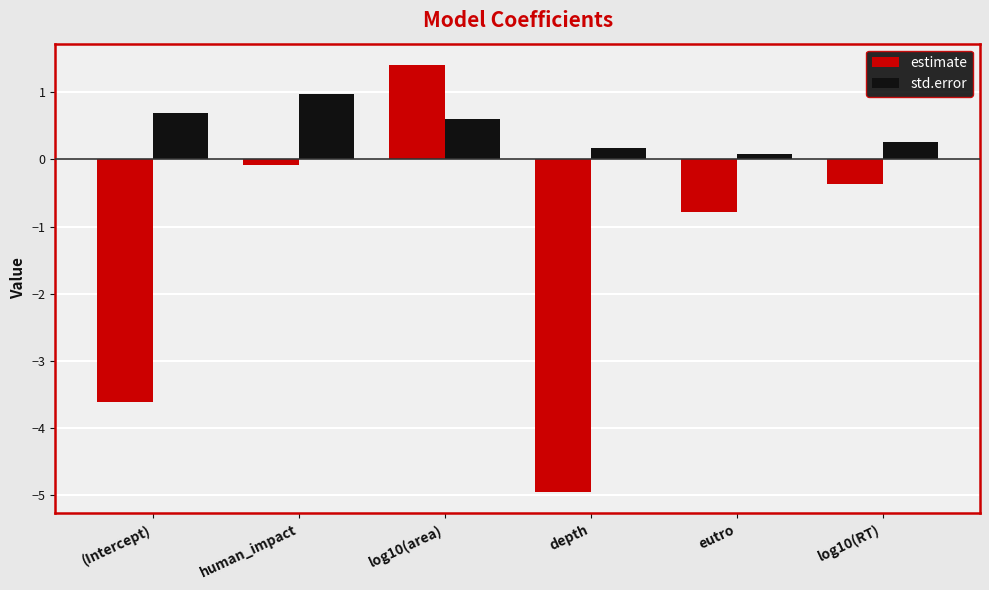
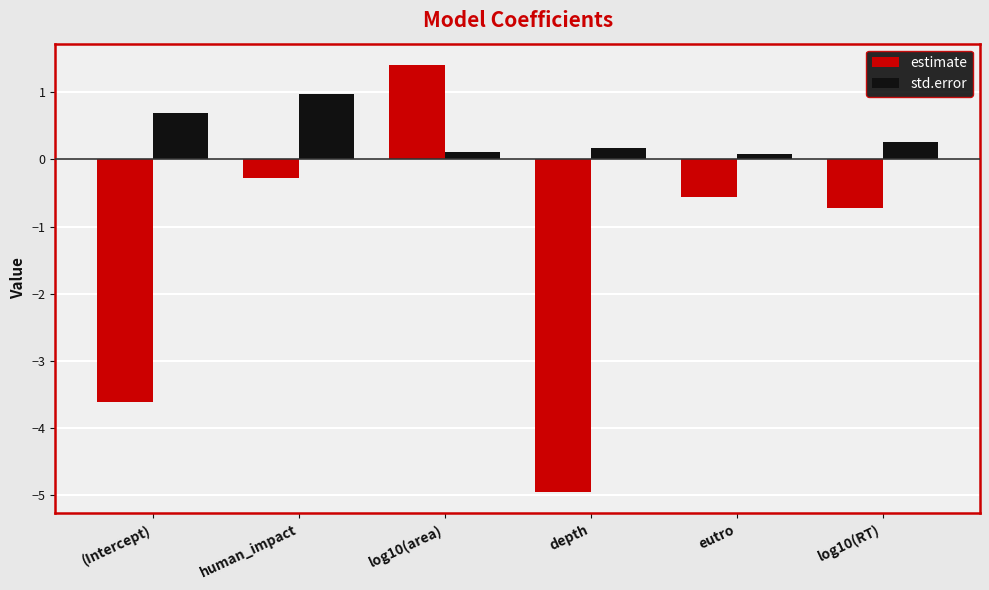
  {
    "estimate": {
      "(Intercept)": -3.6,
-     "human_impact": -0.1,
+     "human_impact": -0.3,
      "log10(area)": 1.4,
      "depth": -4.9,
-     "eutro": -0.8,
-     "log10(RT)": -0.4
+     "eutro": -0.6,
+     "log10(RT)": -0.7
    },
    "std.error": {
      "(Intercept)": 0.7,
      "human_impact": 1.0,
-     "log10(area)": 0.6,
+     "log10(area)": 0.1,
      "depth": 0.2,
      "eutro": 0.1,
      "log10(RT)": 0.3
    }
  }
